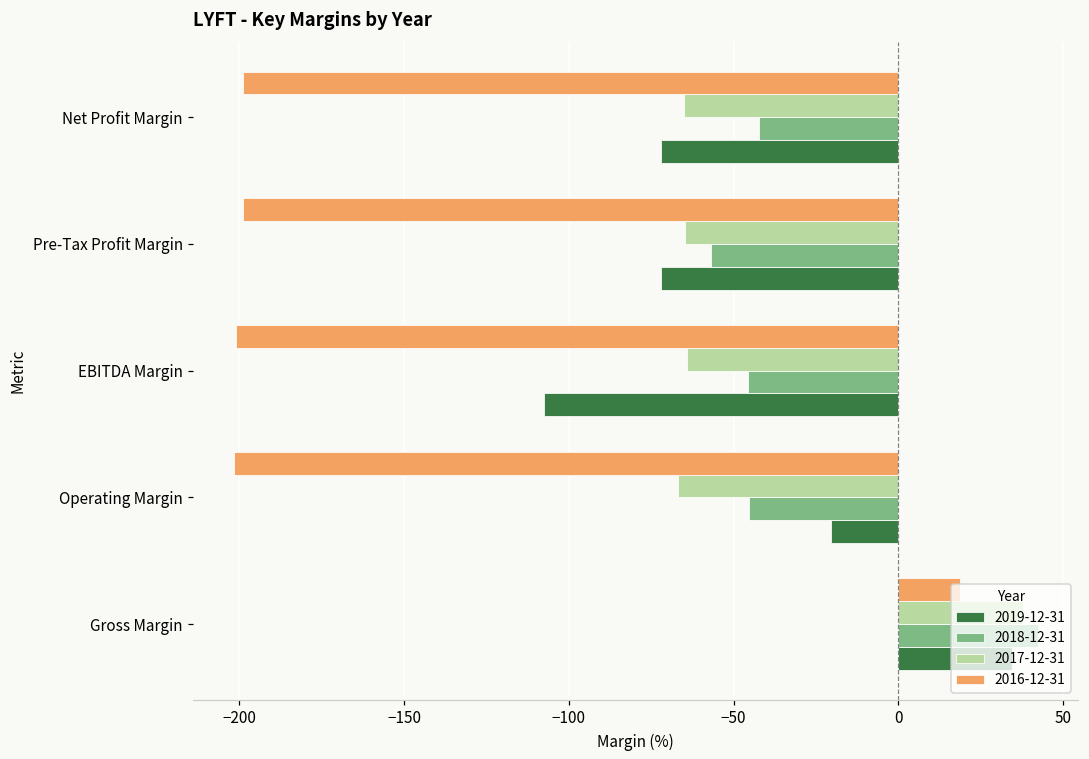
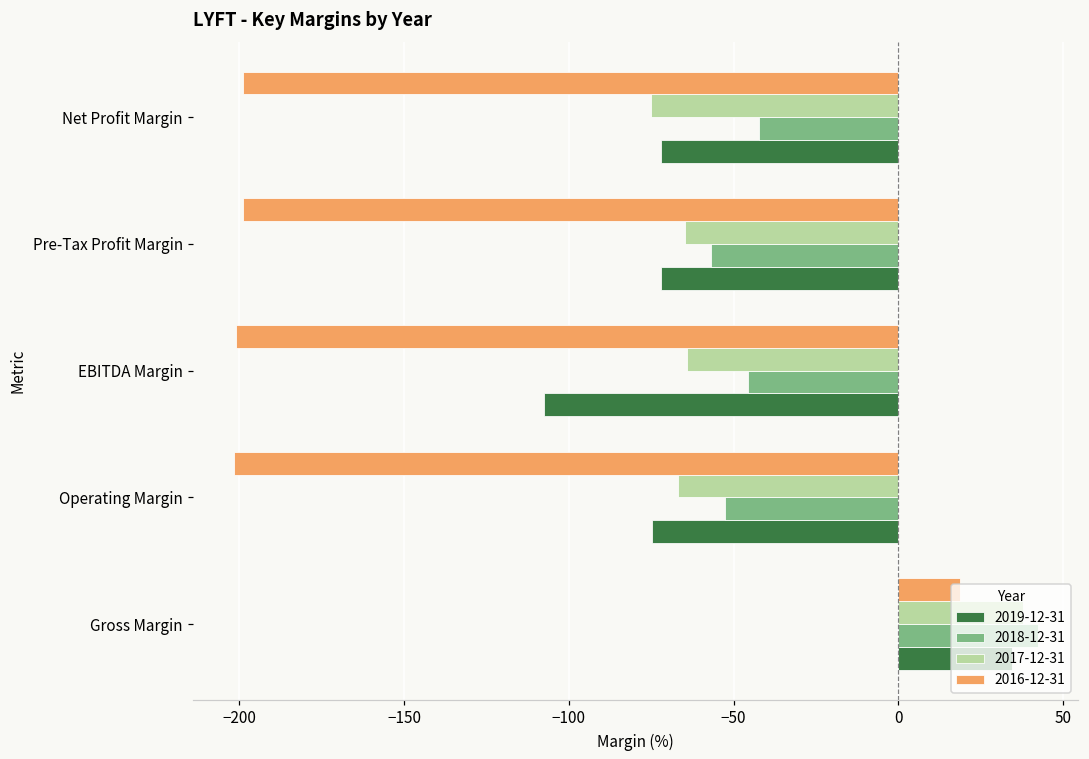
  {
    "2019-12-31": {
      "Net Profit Margin": -72,
      "Pre-Tax Profit Margin": -72,
      "EBITDA Margin": -108,
-     "Operating Margin": -20
+     "Operating Margin": -75
    },
    "2018-12-31": {
      "Net Profit Margin": -42,
      "Pre-Tax Profit Margin": -57,
      "EBITDA Margin": -46,
-     "Operating Margin": -45
+     "Operating Margin": -53
    },
    "2017-12-31": {
-     "Net Profit Margin": -65,
+     "Net Profit Margin": -75,
      "Pre-Tax Profit Margin": -65,
      "EBITDA Margin": -64,
      "Operating Margin": -67
    },
    "2016-12-31": {
      "Net Profit Margin": -199,
      "Pre-Tax Profit Margin": -199,
      "EBITDA Margin": -201,
      "Operating Margin": -202
    }
  }
